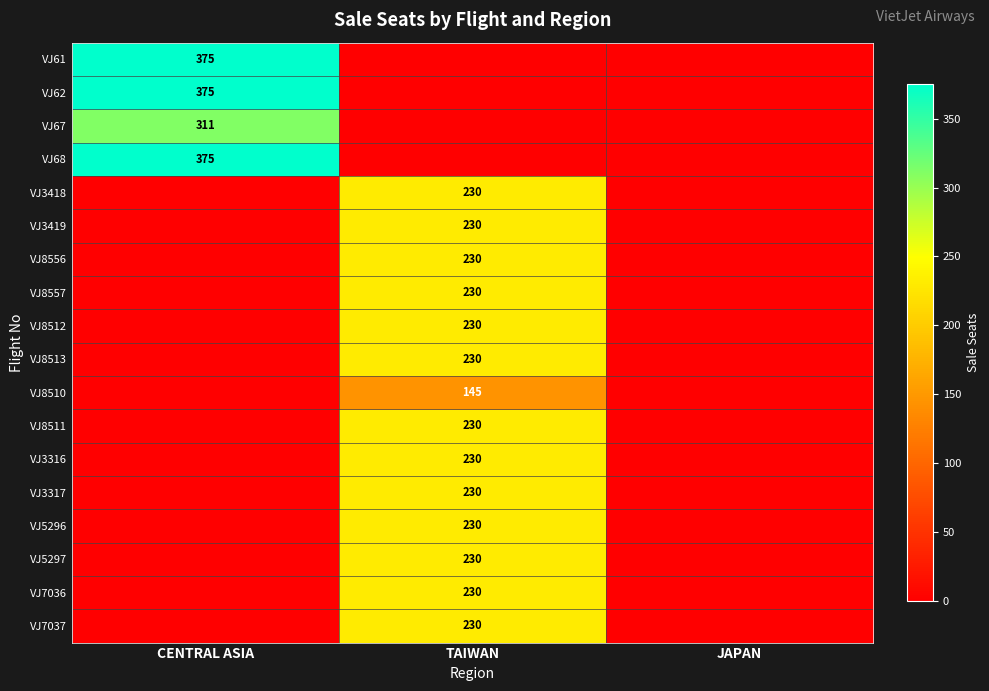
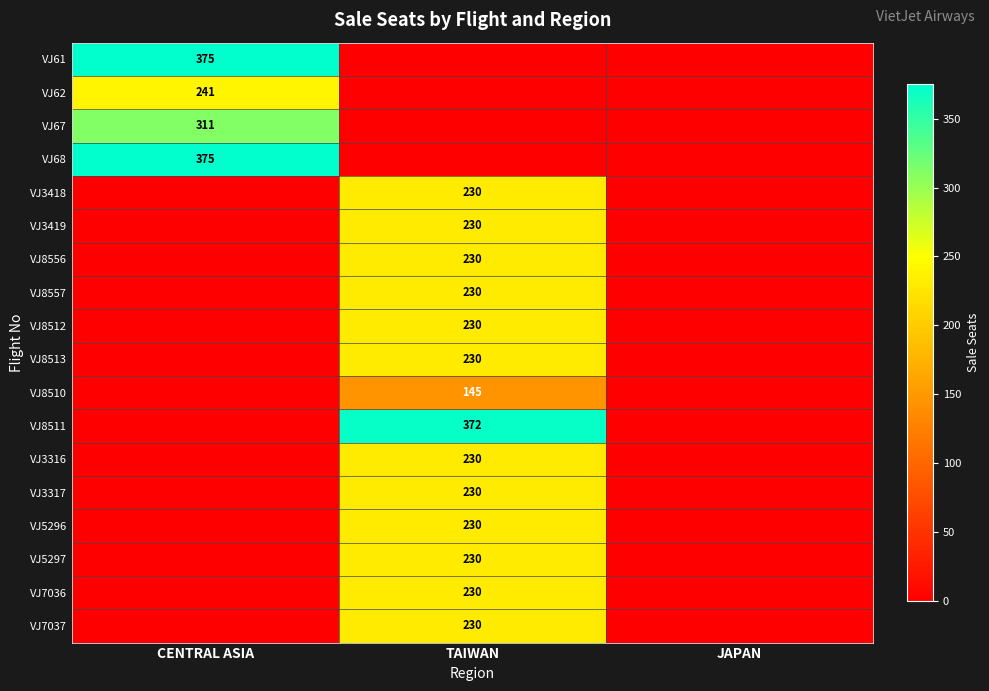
  {
    "VJ61": {
      "CENTRAL ASIA": 375
    },
    "VJ62": {
-     "CENTRAL ASIA": 375
+     "CENTRAL ASIA": 241
    },
    "VJ67": {
      "CENTRAL ASIA": 311
    },
    "VJ68": {
      "CENTRAL ASIA": 375
    },
    "VJ3418": {
      "TAIWAN": 230
    },
    "VJ3419": {
      "TAIWAN": 230
    },
    "VJ8556": {
      "TAIWAN": 230
    },
    "VJ8557": {
      "TAIWAN": 230
    },
    "VJ8512": {
      "TAIWAN": 230
    },
    "VJ8513": {
      "TAIWAN": 230
    },
    "VJ8510": {
      "TAIWAN": 145
    },
    "VJ8511": {
-     "TAIWAN": 230
+     "TAIWAN": 372
    },
    "VJ3316": {
      "TAIWAN": 230
    },
    "VJ3317": {
      "TAIWAN": 230
    },
    "VJ5296": {
      "TAIWAN": 230
    },
    "VJ5297": {
      "TAIWAN": 230
    },
    "VJ7036": {
      "TAIWAN": 230
    },
    "VJ7037": {
      "TAIWAN": 230
    }
  }
